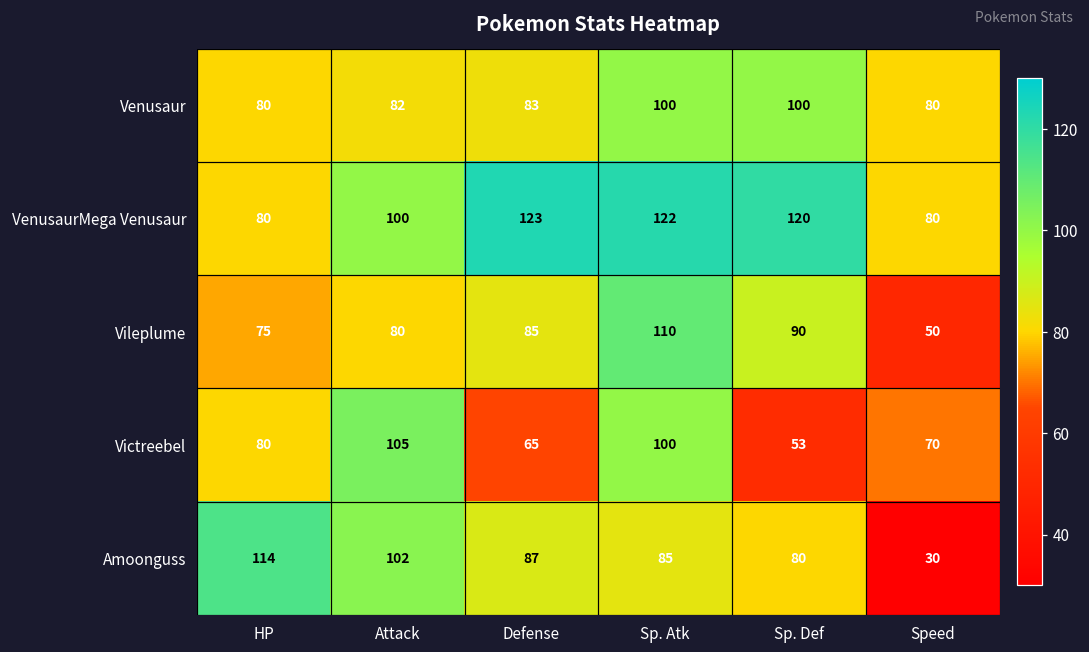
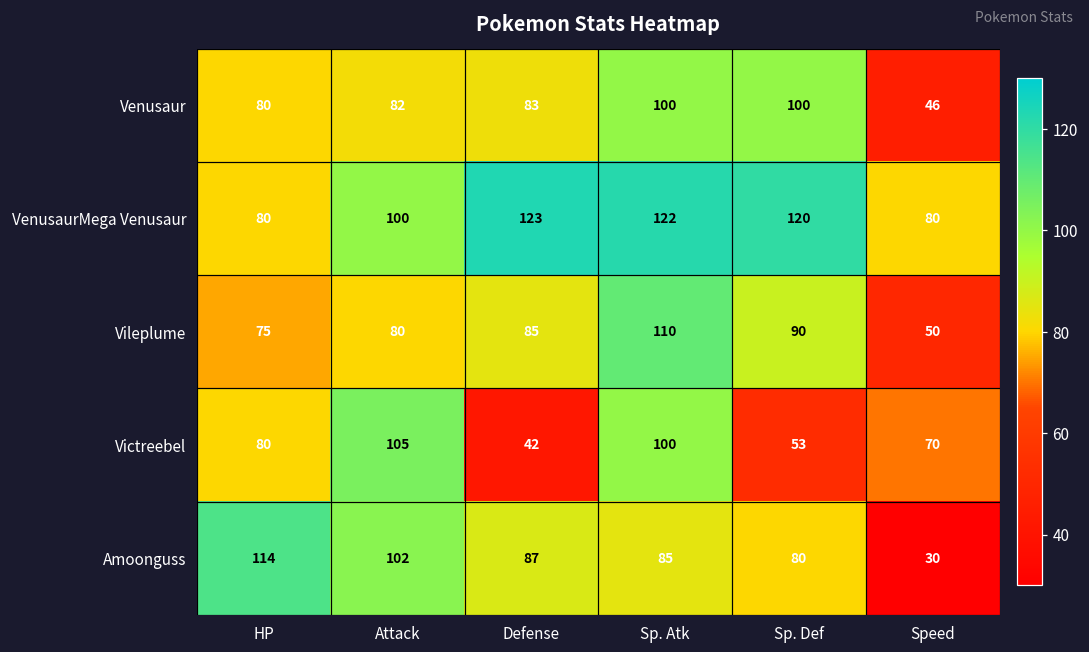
  {
    "Venusaur": {
      "HP": 80,
      "Attack": 82,
      "Defense": 83,
      "Sp. Atk": 100,
      "Sp. Def": 100,
-     "Speed": 80
+     "Speed": 46
    },
    "VenusaurMega Venusaur": {
      "HP": 80,
      "Attack": 100,
      "Defense": 123,
      "Sp. Atk": 122,
      "Sp. Def": 120,
      "Speed": 80
    },
    "Vileplume": {
      "HP": 75,
      "Attack": 80,
      "Defense": 85,
      "Sp. Atk": 110,
      "Sp. Def": 90,
      "Speed": 50
    },
    "Victreebel": {
      "HP": 80,
      "Attack": 105,
-     "Defense": 65,
+     "Defense": 42,
      "Sp. Atk": 100,
      "Sp. Def": 53,
      "Speed": 70
    },
    "Amoonguss": {
      "HP": 114,
      "Attack": 102,
      "Defense": 87,
      "Sp. Atk": 85,
      "Sp. Def": 80,
      "Speed": 30
    }
  }
